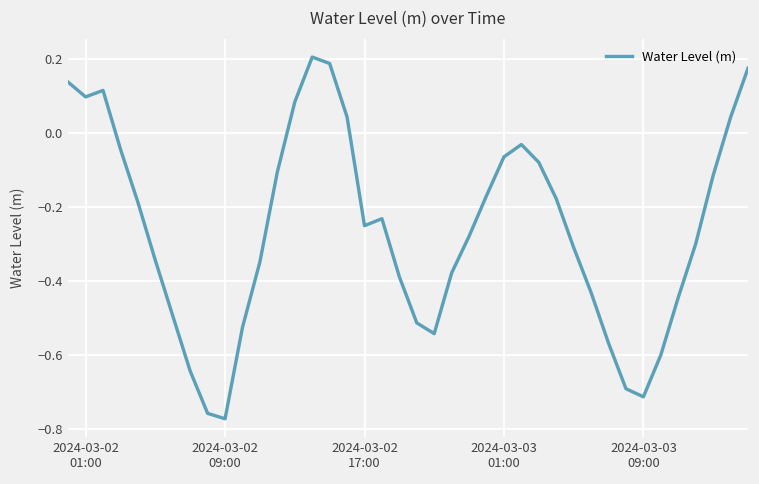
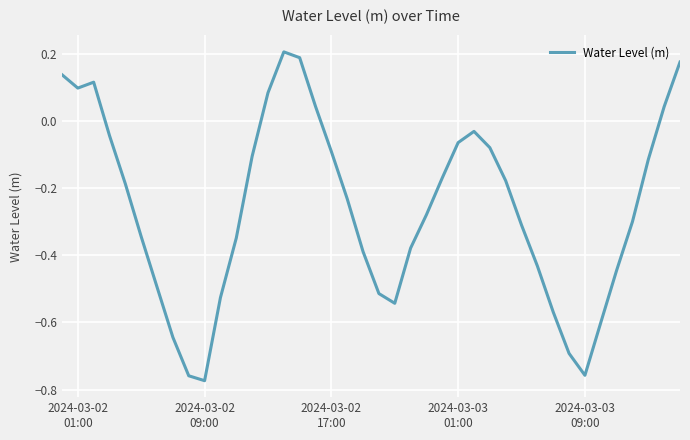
  {
    "2024-03-02 01:00": 0.10,
    "2024-03-02 09:00": -0.77,
-   "2024-03-02 17:00": -0.25,
+   "2024-03-02 17:00": -0.09,
    "2024-03-03 01:00": -0.06,
-   "2024-03-03 09:00": -0.71
+   "2024-03-03 09:00": -0.76
  }
